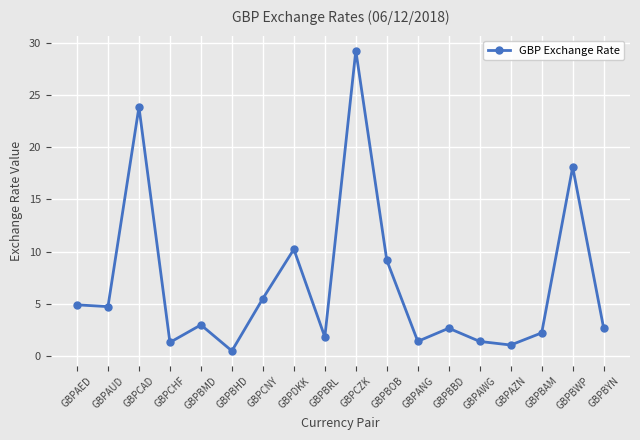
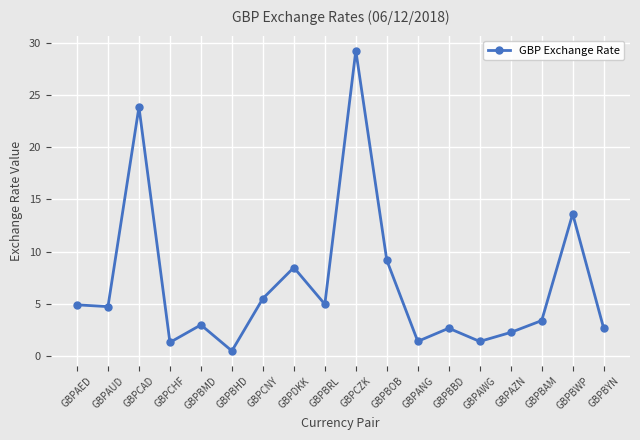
  {
    "GBPAED": 4.9,
    "GBPAUD": 4.7,
    "GBPCAD": 23.8,
    "GBPCHF": 1.3,
    "GBPBMD": 3.0,
    "GBPBHD": 0.5,
    "GBPCNY": 5.5,
-   "GBPDKK": 10.2,
-   "GBPBRL": 1.8,
+   "GBPDKK": 8.5,
+   "GBPBRL": 5.0,
    "GBPCZK": 29.2,
    "GBPBOB": 9.2,
    "GBPANG": 1.4,
    "GBPBBD": 2.7,
    "GBPAWG": 1.4,
-   "GBPAZN": 1.1,
-   "GBPBAM": 2.2,
-   "GBPBWP": 18.1,
+   "GBPAZN": 2.3,
+   "GBPBAM": 3.4,
+   "GBPBWP": 13.6,
    "GBPBYN": 2.7
  }
